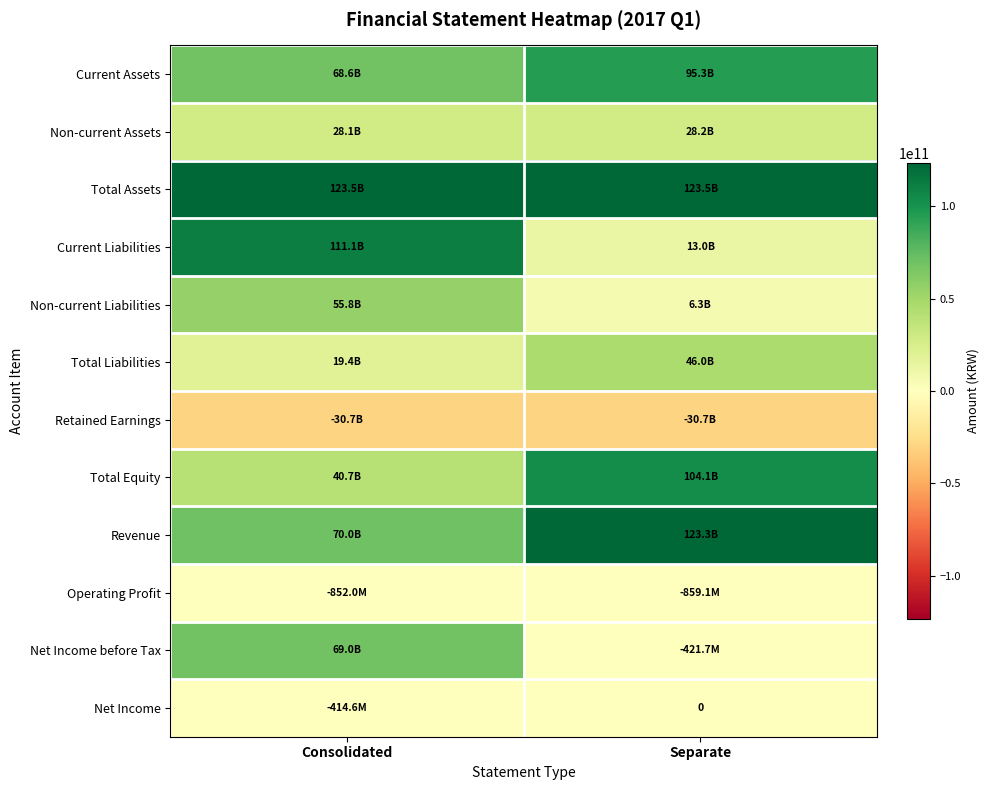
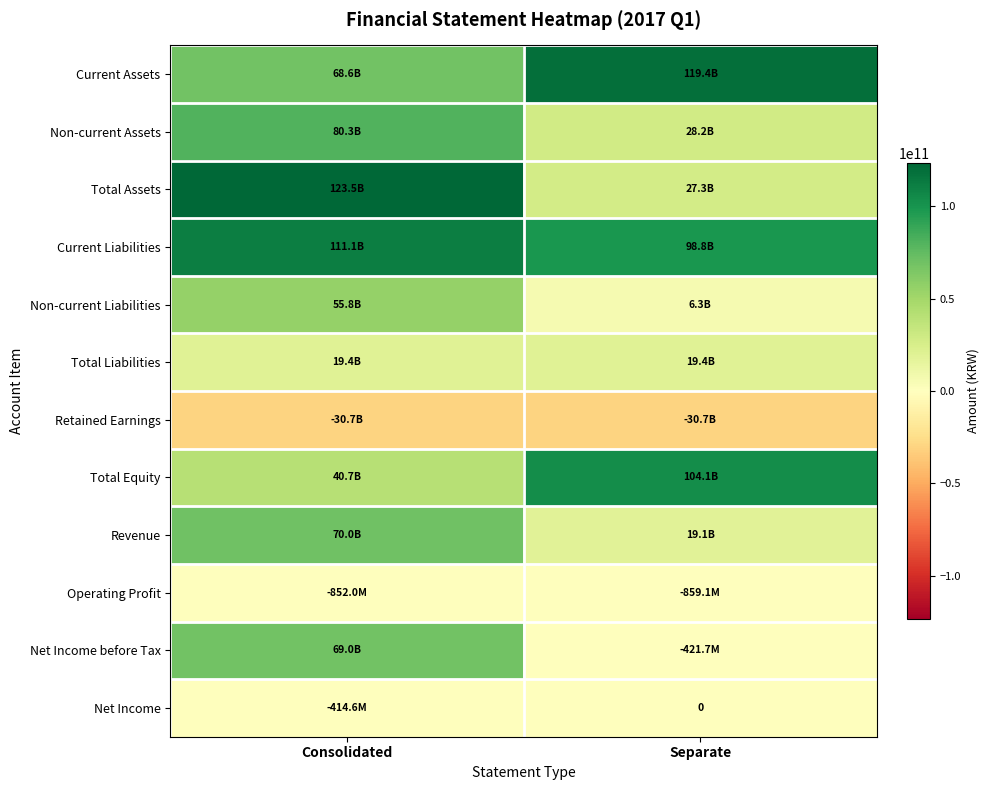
  {
    "Current Assets": {
      "Consolidated": "68.6B",
-     "Separate": "95.3B"
+     "Separate": "119.4B"
    },
    "Non-current Assets": {
-     "Consolidated": "28.1B",
+     "Consolidated": "80.3B",
      "Separate": "28.2B"
    },
    "Total Assets": {
      "Consolidated": "123.5B",
-     "Separate": "123.5B"
+     "Separate": "27.3B"
    },
    "Current Liabilities": {
      "Consolidated": "111.1B",
-     "Separate": "13.0B"
+     "Separate": "98.8B"
    },
    "Non-current Liabilities": {
      "Consolidated": "55.8B",
      "Separate": "6.3B"
    },
    "Total Liabilities": {
      "Consolidated": "19.4B",
-     "Separate": "46.0B"
+     "Separate": "19.4B"
    },
    "Retained Earnings": {
      "Consolidated": "-30.7B",
      "Separate": "-30.7B"
    },
    "Total Equity": {
      "Consolidated": "40.7B",
      "Separate": "104.1B"
    },
    "Revenue": {
      "Consolidated": "70.0B",
-     "Separate": "123.3B"
+     "Separate": "19.1B"
    },
    "Operating Profit": {
      "Consolidated": "-852.0M",
      "Separate": "-859.1M"
    },
    "Net Income before Tax": {
      "Consolidated": "69.0B",
      "Separate": "-421.7M"
    },
    "Net Income": {
      "Consolidated": "-414.6M",
      "Separate": "0"
    }
  }
